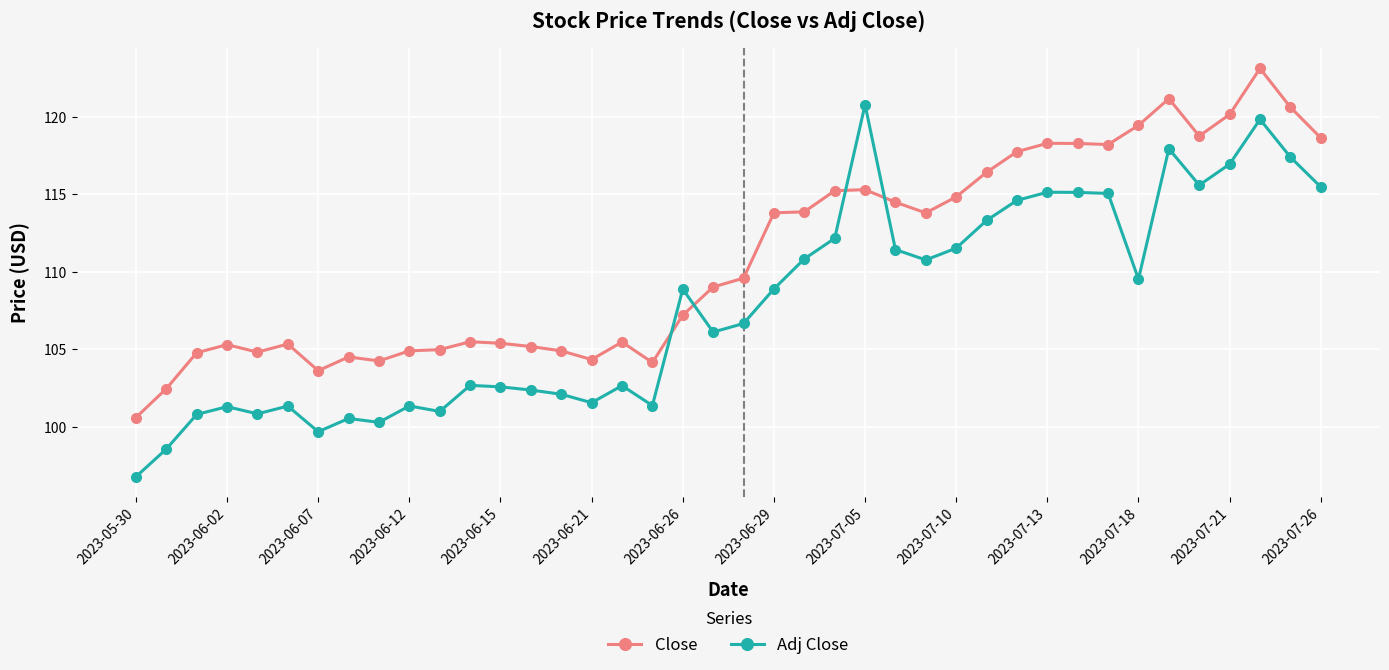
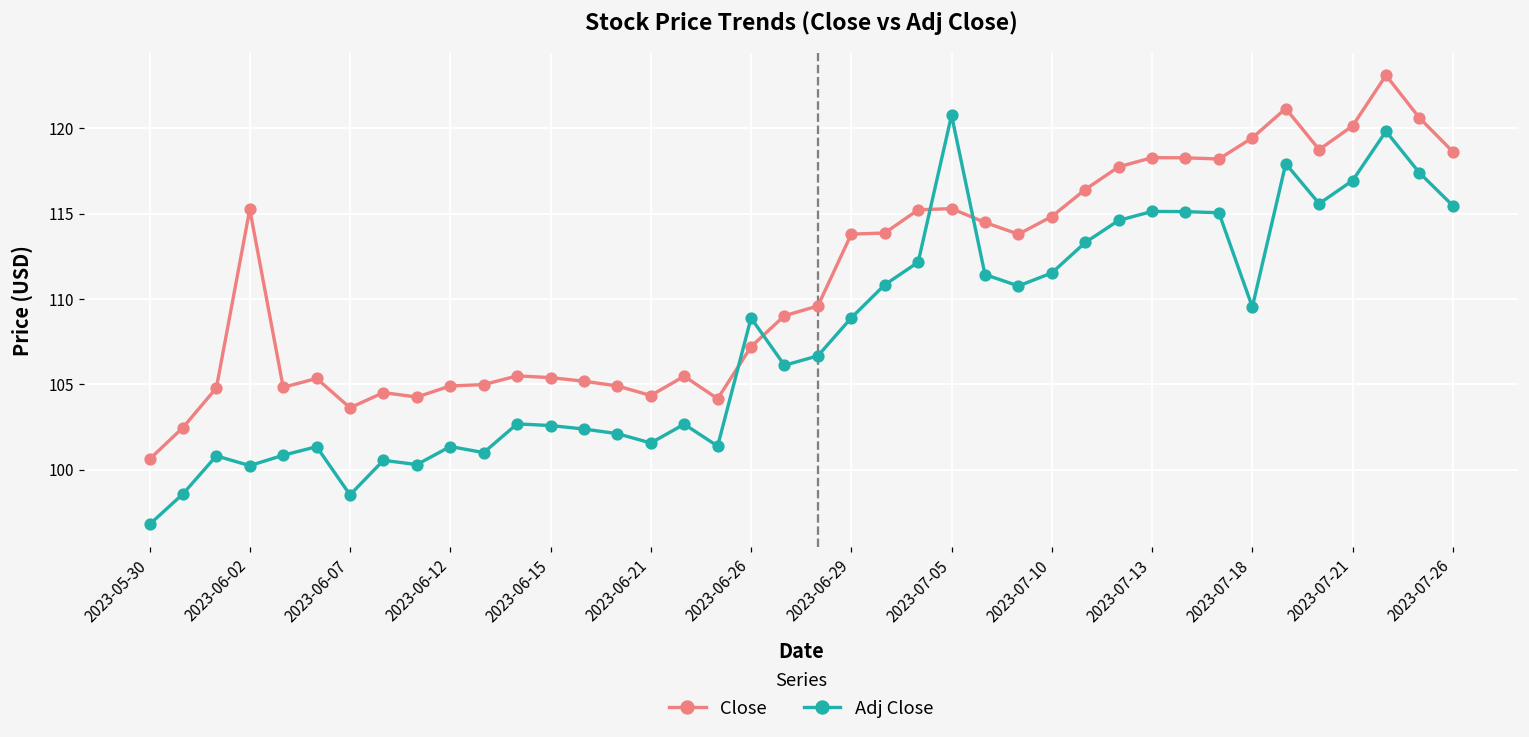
  {
    "Close": {
      "2023-05-30": 100.6,
-     "2023-06-02": 105.3,
+     "2023-06-02": 115.3,
      "2023-06-07": 103.6,
      "2023-06-12": 104.9,
      "2023-06-15": 105.4,
      "2023-06-21": 104.3,
      "2023-06-26": 107.2,
      "2023-06-29": 113.8,
      "2023-07-05": 115.3,
      "2023-07-10": 114.8,
      "2023-07-13": 118.3,
      "2023-07-18": 119.5,
      "2023-07-21": 120.2,
      "2023-07-26": 118.6
    },
    "Adj Close": {
      "2023-05-30": 96.8,
-     "2023-06-02": 101.3,
-     "2023-06-07": 99.7,
+     "2023-06-02": 100.2,
+     "2023-06-07": 98.5,
      "2023-06-12": 101.3,
      "2023-06-15": 102.6,
      "2023-06-21": 101.6,
      "2023-06-26": 108.9,
      "2023-06-29": 108.9,
      "2023-07-05": 120.8,
      "2023-07-10": 111.5,
      "2023-07-13": 115.1,
      "2023-07-18": 109.5,
      "2023-07-21": 116.9,
      "2023-07-26": 115.5
    }
  }
